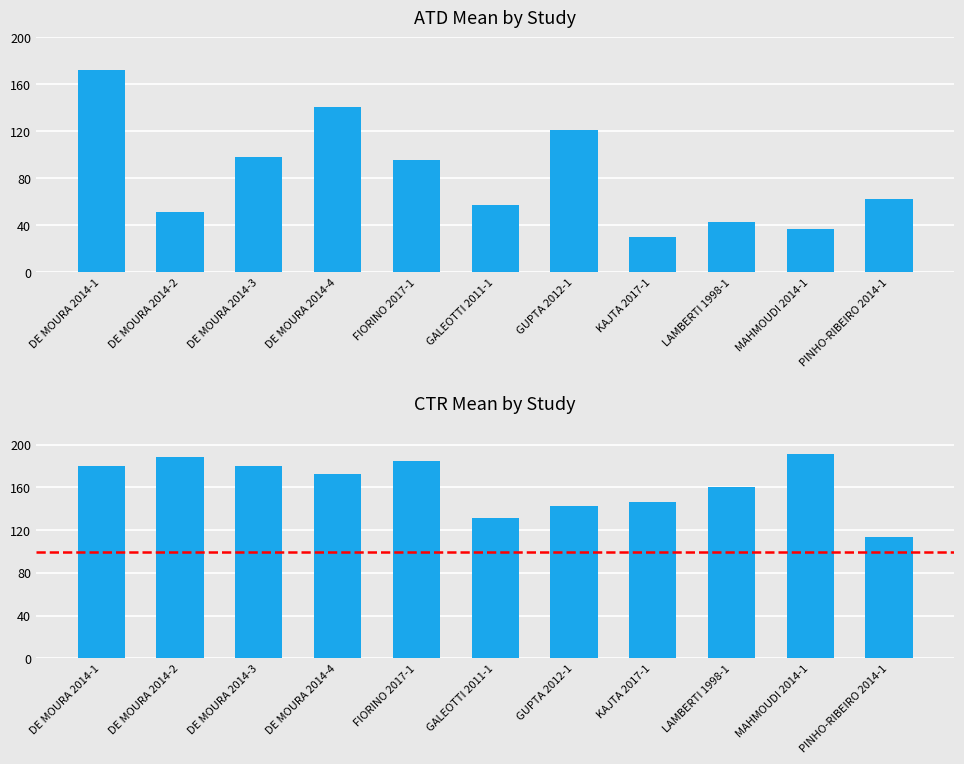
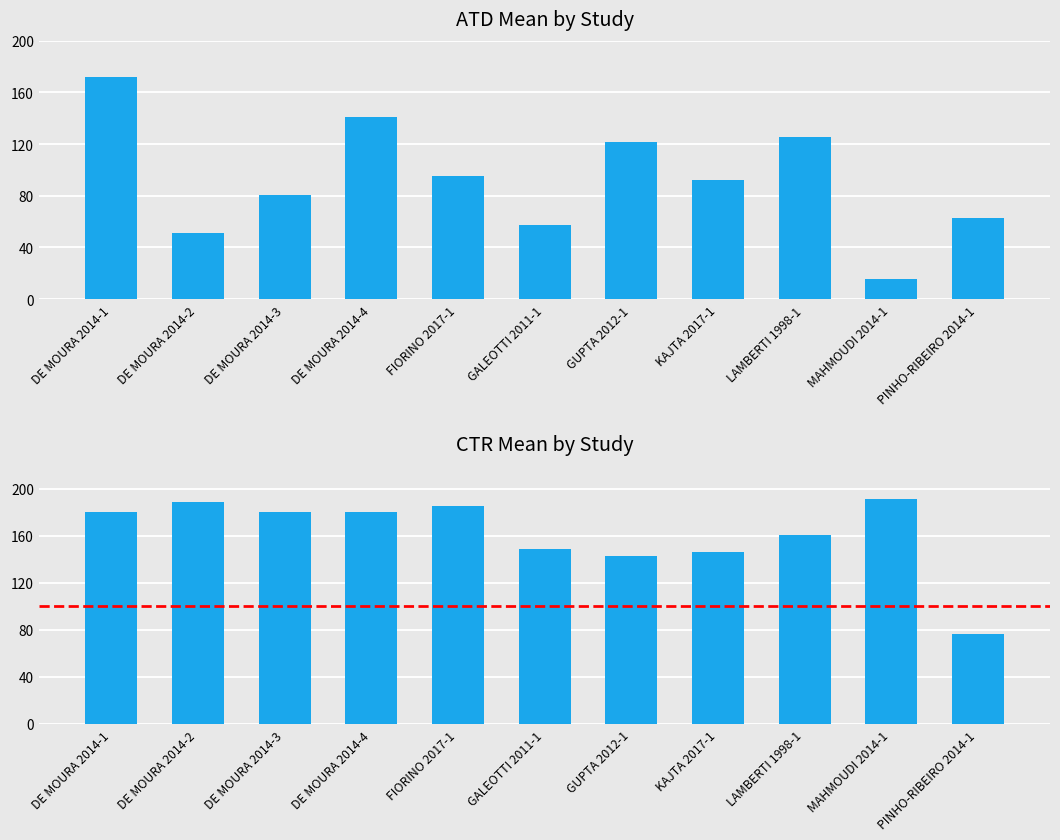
  {
    "ATD Mean by Study": {
      "DE MOURA 2014-1": 172,
      "DE MOURA 2014-2": 51,
-     "DE MOURA 2014-3": 98,
+     "DE MOURA 2014-3": 80,
      "DE MOURA 2014-4": 141,
      "FIORINO 2017-1": 96,
      "GALEOTTI 2011-1": 57,
      "GUPTA 2012-1": 122,
-     "KAJTA 2017-1": 30,
-     "LAMBERTI 1998-1": 43,
-     "MAHMOUDI 2014-1": 37,
+     "KAJTA 2017-1": 92,
+     "LAMBERTI 1998-1": 125,
+     "MAHMOUDI 2014-1": 15,
      "PINHO-RIBEIRO 2014-1": 62
    },
    "CTR Mean by Study": {
      "DE MOURA 2014-1": 180,
      "DE MOURA 2014-2": 189,
      "DE MOURA 2014-3": 180,
-     "DE MOURA 2014-4": 173,
+     "DE MOURA 2014-4": 180,
      "FIORINO 2017-1": 185,
-     "GALEOTTI 2011-1": 131,
+     "GALEOTTI 2011-1": 149,
      "GUPTA 2012-1": 143,
      "KAJTA 2017-1": 146,
      "LAMBERTI 1998-1": 161,
      "MAHMOUDI 2014-1": 191,
-     "PINHO-RIBEIRO 2014-1": 113
+     "PINHO-RIBEIRO 2014-1": 76
    }
  }
